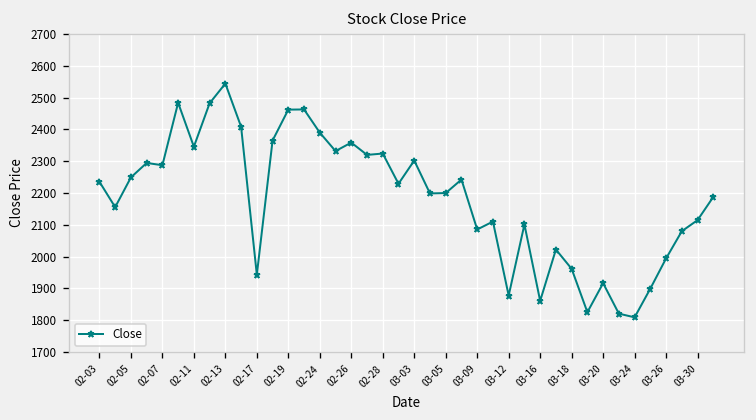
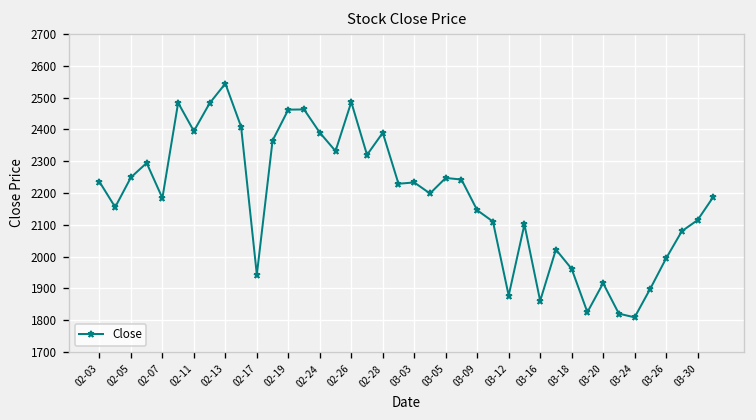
  {
    "02-03": 2240,
    "02-05": 2250,
-   "02-07": 2290,
-   "02-11": 2350,
+   "02-07": 2180,
+   "02-11": 2390,
    "02-13": 2540,
    "02-17": 1940,
    "02-19": 2460,
    "02-24": 2390,
-   "02-26": 2360,
-   "02-28": 2320,
-   "03-03": 2300,
-   "03-05": 2200,
-   "03-09": 2090,
+   "02-26": 2490,
+   "02-28": 2390,
+   "03-03": 2230,
+   "03-05": 2250,
+   "03-09": 2150,
    "03-12": 1880,
    "03-16": 1860,
    "03-18": 1960,
    "03-20": 1920,
    "03-24": 1810,
    "03-26": 1990,
    "03-30": 2110
  }
